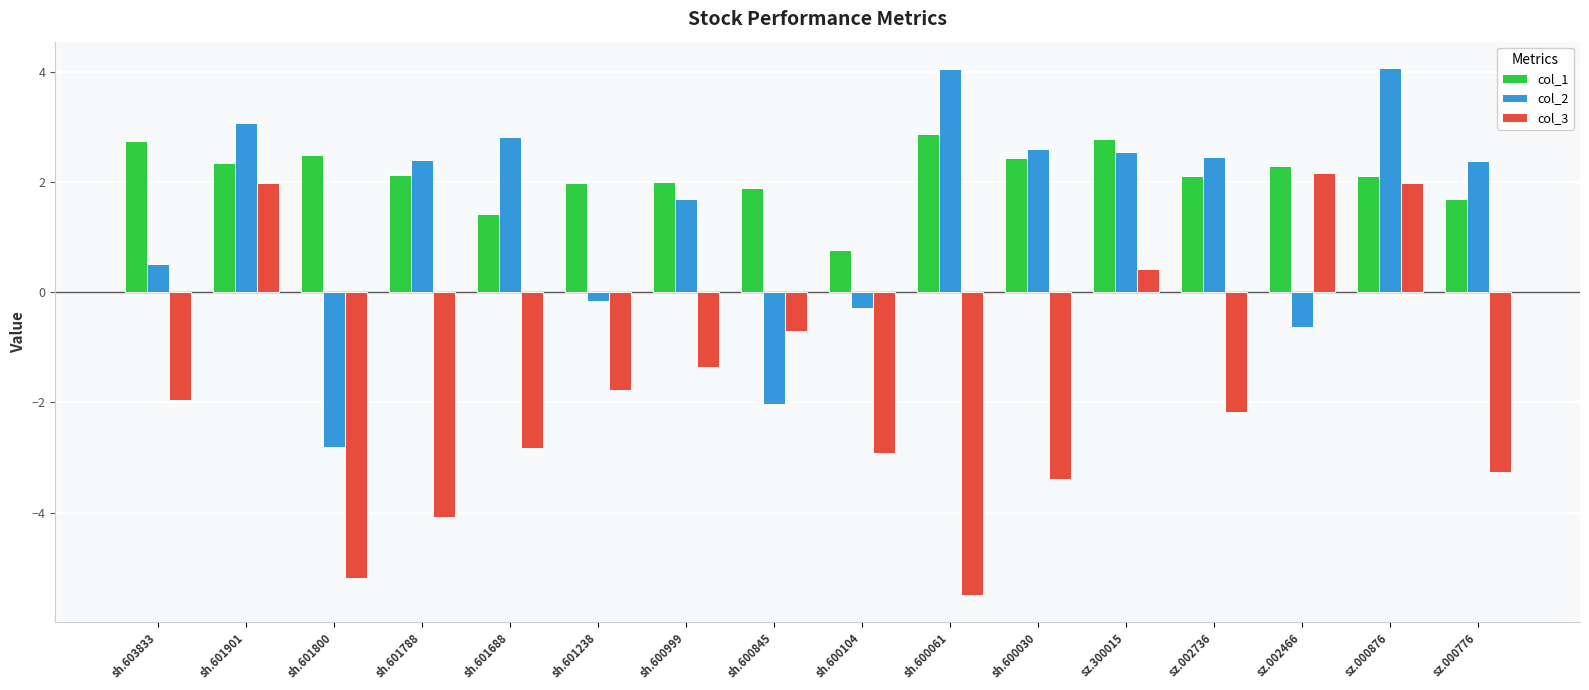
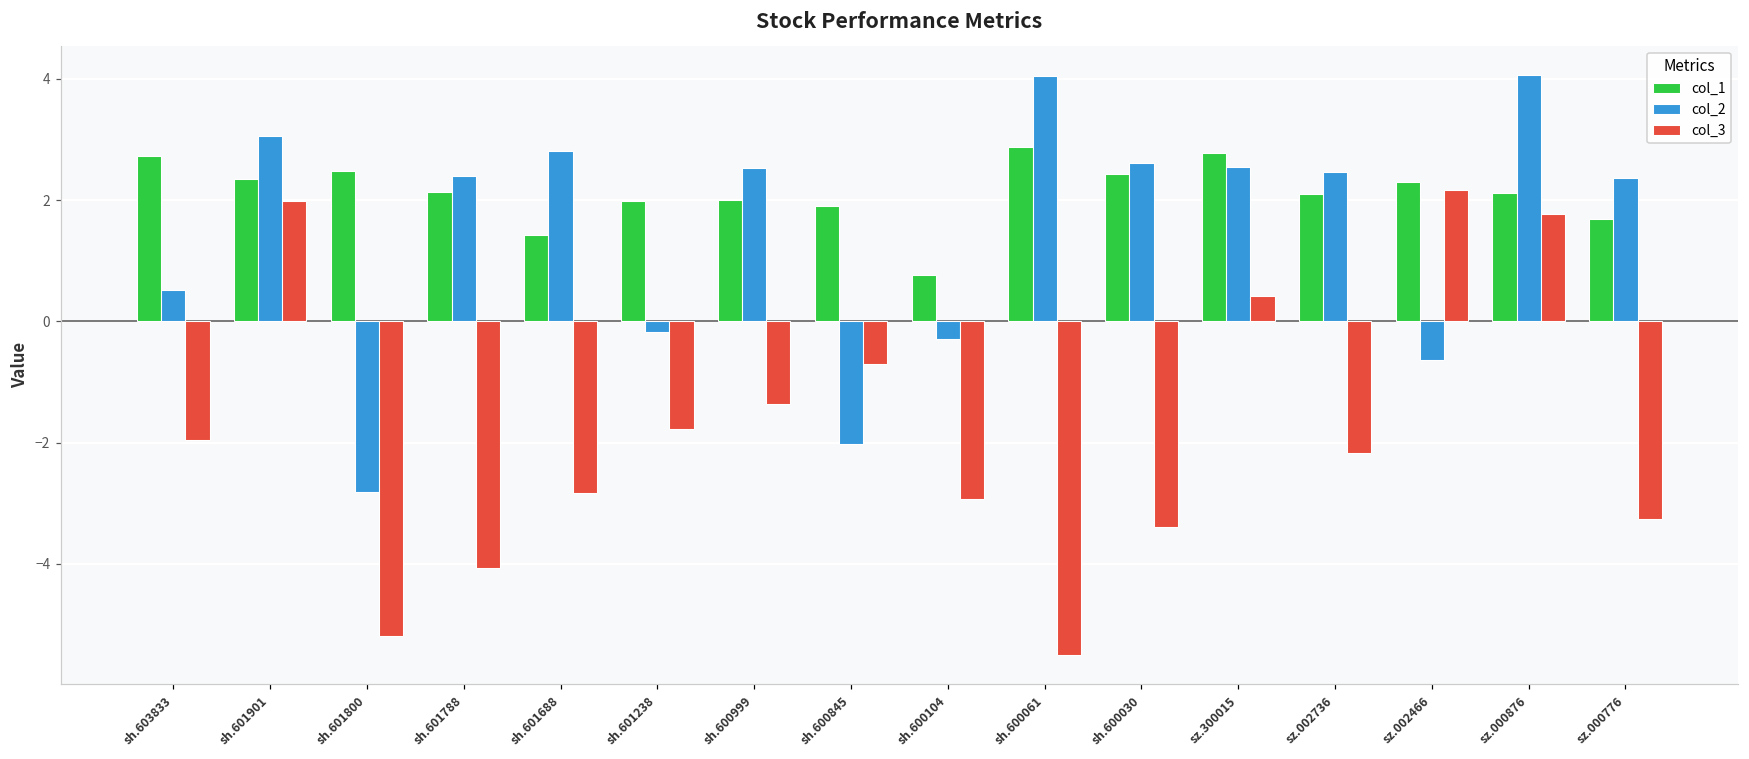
  {
    "col_1": {
      "sh.603833": 2.7,
      "sh.601901": 2.3,
      "sh.601800": 2.5,
      "sh.601788": 2.1,
      "sh.601688": 1.4,
      "sh.601238": 2.0,
      "sh.600999": 2.0,
      "sh.600845": 1.9,
      "sh.600104": 0.8,
      "sh.600061": 2.9,
      "sh.600030": 2.4,
      "sz.300015": 2.8,
      "sz.002736": 2.1,
      "sz.002466": 2.3,
      "sz.000876": 2.1,
      "sz.000776": 1.7
    },
    "col_2": {
      "sh.603833": 0.5,
      "sh.601901": 3.1,
      "sh.601800": -2.8,
      "sh.601788": 2.4,
      "sh.601688": 2.8,
      "sh.601238": -0.2,
-     "sh.600999": 1.7,
+     "sh.600999": 2.5,
      "sh.600845": -2.0,
      "sh.600104": -0.3,
      "sh.600061": 4.1,
      "sh.600030": 2.6,
      "sz.300015": 2.5,
      "sz.002736": 2.5,
      "sz.002466": -0.6,
      "sz.000876": 4.1,
      "sz.000776": 2.4
    },
    "col_3": {
      "sh.603833": -2.0,
      "sh.601901": 2.0,
      "sh.601800": -5.2,
      "sh.601788": -4.1,
      "sh.601688": -2.8,
      "sh.601238": -1.8,
      "sh.600999": -1.4,
      "sh.600845": -0.7,
      "sh.600104": -2.9,
      "sh.600061": -5.5,
      "sh.600030": -3.4,
      "sz.300015": 0.4,
      "sz.002736": -2.2,
      "sz.002466": 2.2,
-     "sz.000876": 2.0,
+     "sz.000876": 1.8,
      "sz.000776": -3.3
    }
  }
